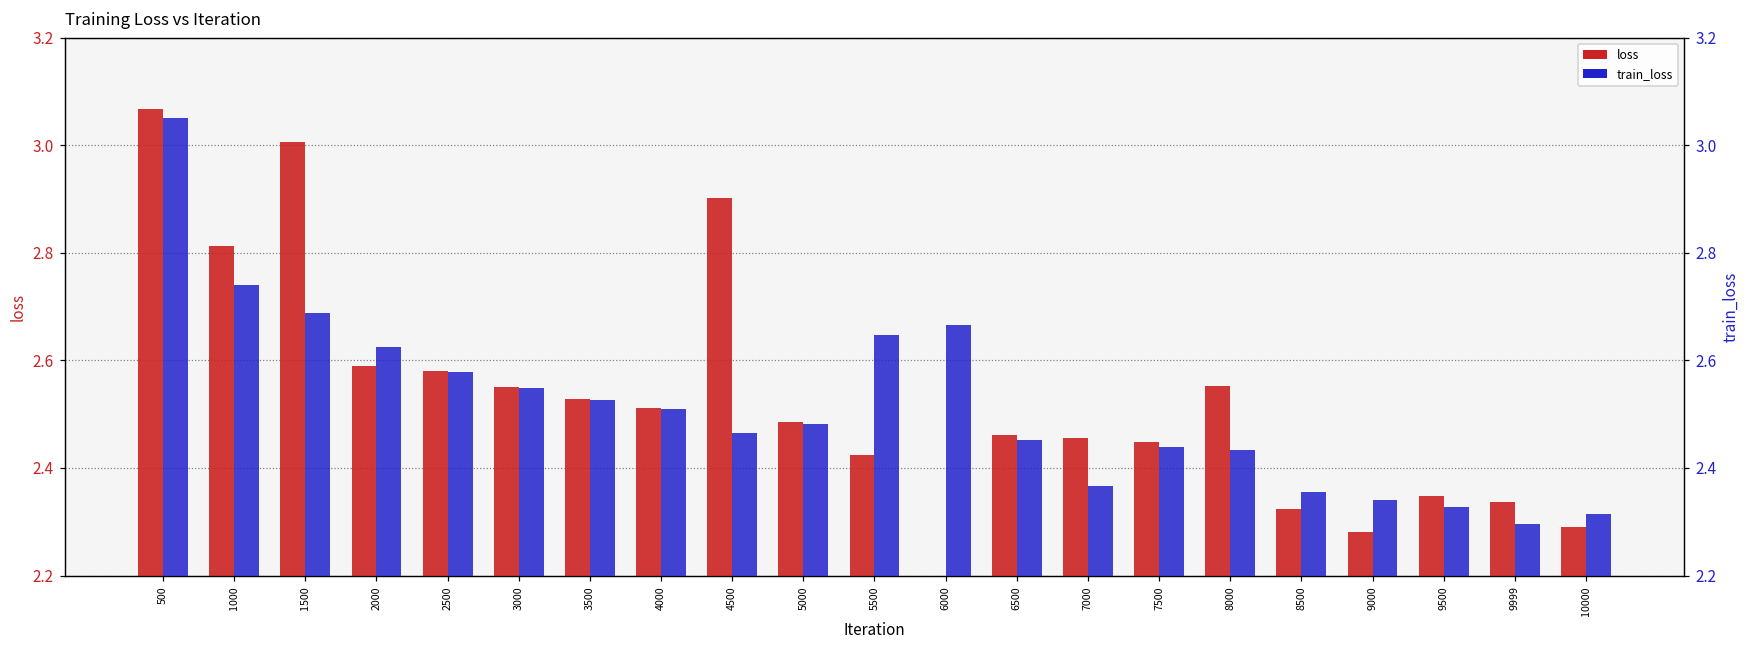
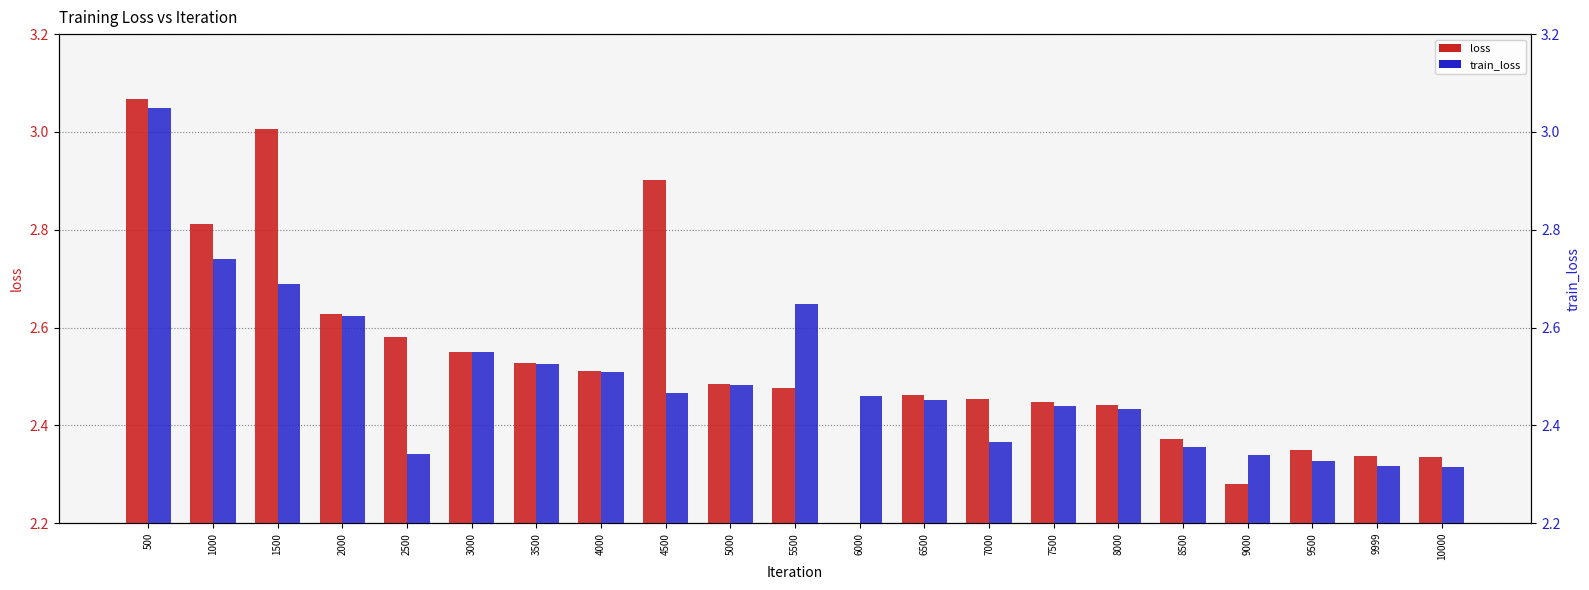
  {
    "loss": {
      "500": 3.07,
      "1000": 2.81,
      "1500": 3.01,
-     "2000": 2.59,
+     "2000": 2.63,
      "2500": 2.58,
      "3000": 2.55,
      "3500": 2.53,
      "4000": 2.51,
      "4500": 2.90,
      "5000": 2.49,
-     "5500": 2.42,
+     "5500": 2.48,
      "6000": 2.20,
      "6500": 2.46,
      "7000": 2.45,
      "7500": 2.45,
-     "8000": 2.55,
-     "8500": 2.32,
+     "8000": 2.44,
+     "8500": 2.37,
      "9000": 2.28,
      "9500": 2.35,
      "9999": 2.34,
-     "10000": 2.29
+     "10000": 2.34
    },
    "train_loss": {
      "500": 3.05,
      "1000": 2.74,
      "1500": 2.69,
      "2000": 2.62,
-     "2500": 2.58,
+     "2500": 2.34,
      "3000": 2.55,
      "3500": 2.53,
      "4000": 2.51,
      "4500": 2.47,
      "5000": 2.48,
      "5500": 2.65,
-     "6000": 2.67,
+     "6000": 2.46,
      "6500": 2.45,
      "7000": 2.37,
      "7500": 2.44,
      "8000": 2.43,
      "8500": 2.35,
      "9000": 2.34,
      "9500": 2.33,
-     "9999": 2.30,
+     "9999": 2.32,
      "10000": 2.32
    }
  }
